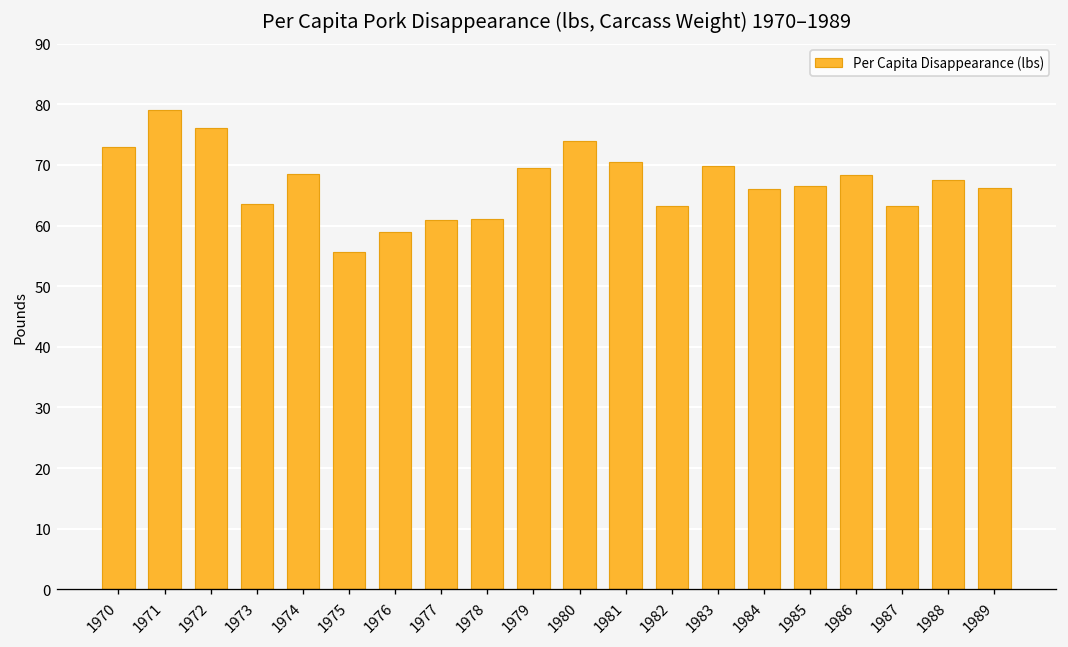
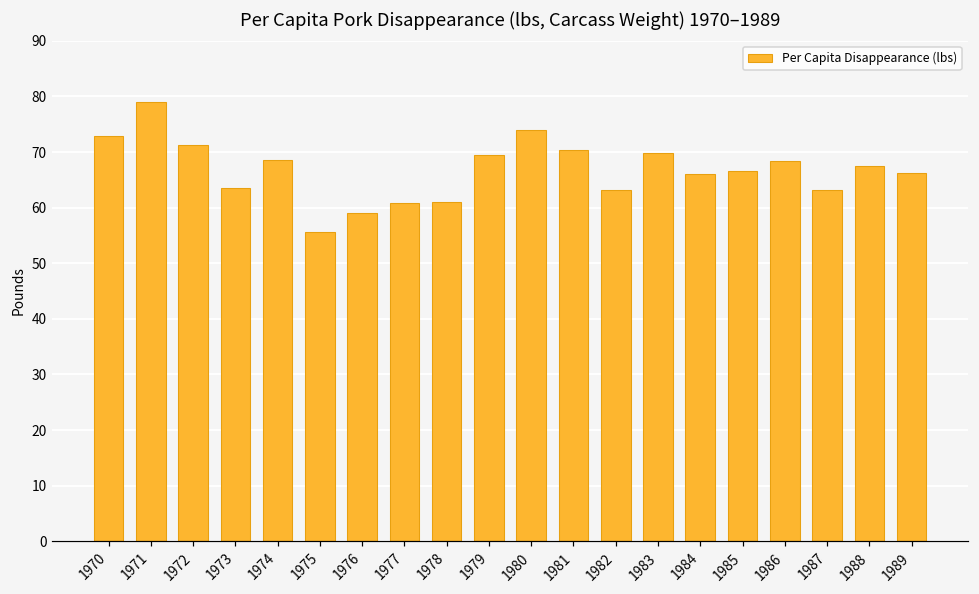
  {
    "1970": 73,
    "1971": 79,
-   "1972": 76,
+   "1972": 71,
    "1973": 64,
    "1974": 69,
    "1975": 56,
    "1976": 59,
    "1977": 61,
    "1978": 61,
    "1979": 69,
    "1980": 74,
    "1981": 70,
    "1982": 63,
    "1983": 70,
    "1984": 66,
    "1985": 67,
    "1986": 68,
    "1987": 63,
    "1988": 68,
    "1989": 66
  }
